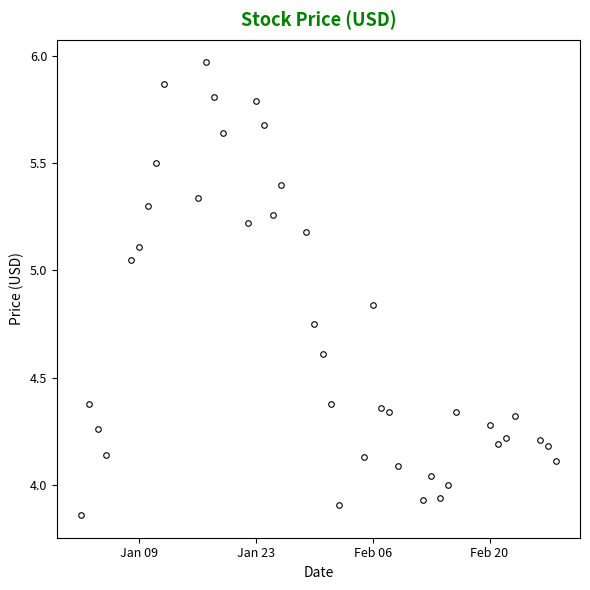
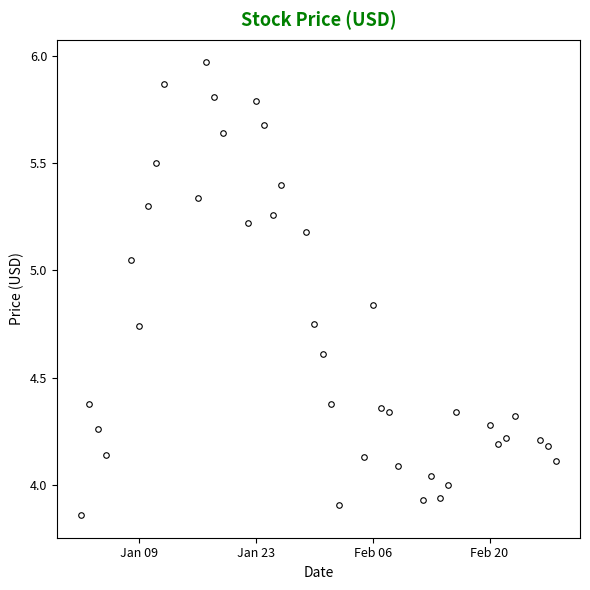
  {
-   "Jan 09": 5.11,
+   "Jan 09": 4.74,
    "Jan 23": 5.79,
    "Feb 06": 4.84,
    "Feb 20": 4.28
  }
